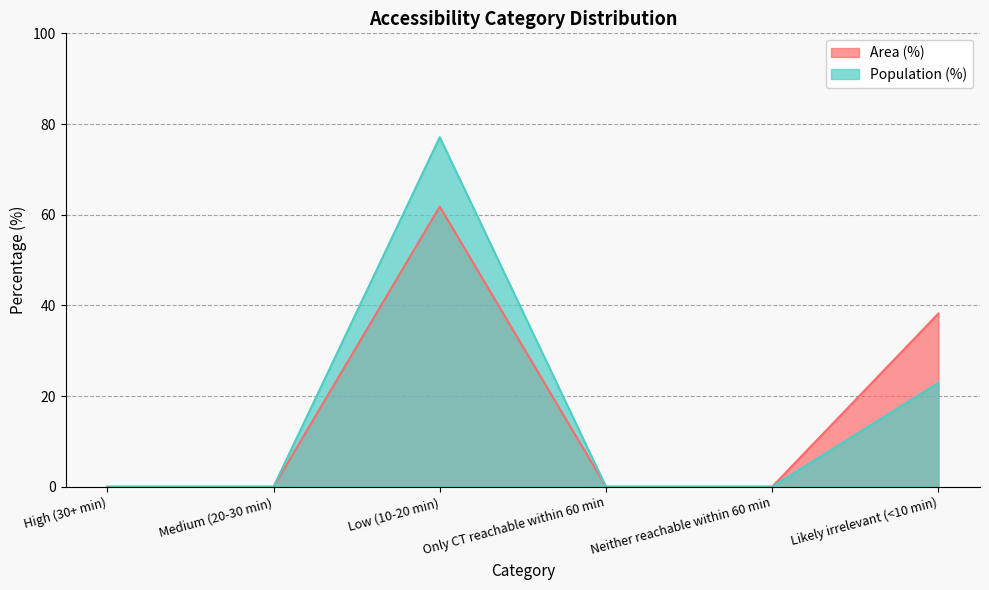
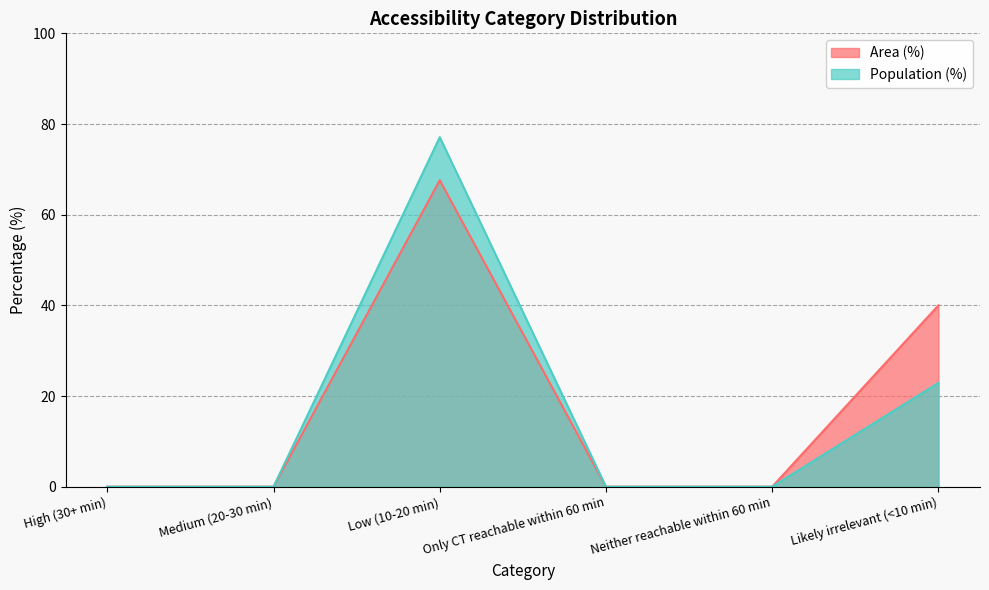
  {
    "Area (%)": {
-     "Low (10-20 min)": 62,
-     "Likely irrelevant (<10 min)": 38
+     "Low (10-20 min)": 68,
+     "Likely irrelevant (<10 min)": 40
    },
    "Population (%)": {
      "Low (10-20 min)": 77,
      "Likely irrelevant (<10 min)": 23
    }
  }
